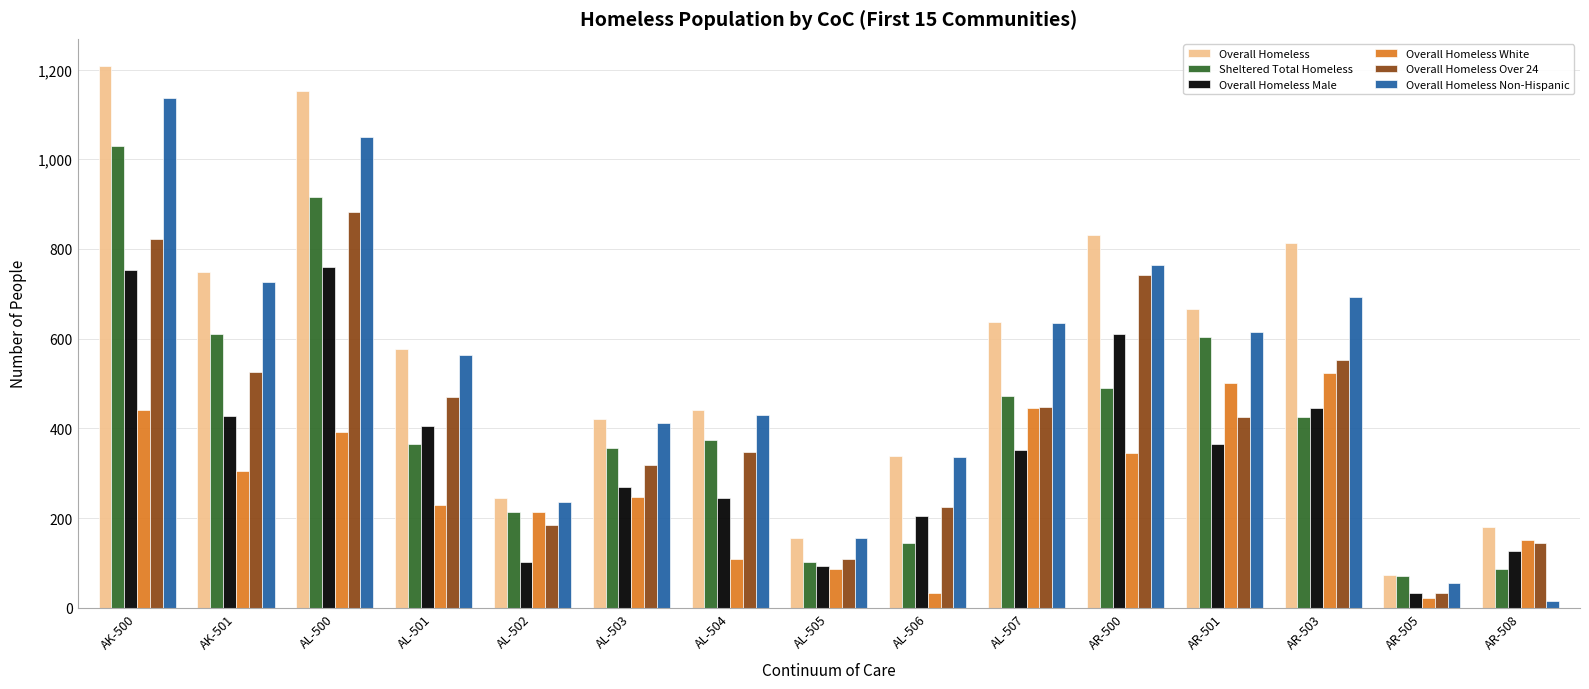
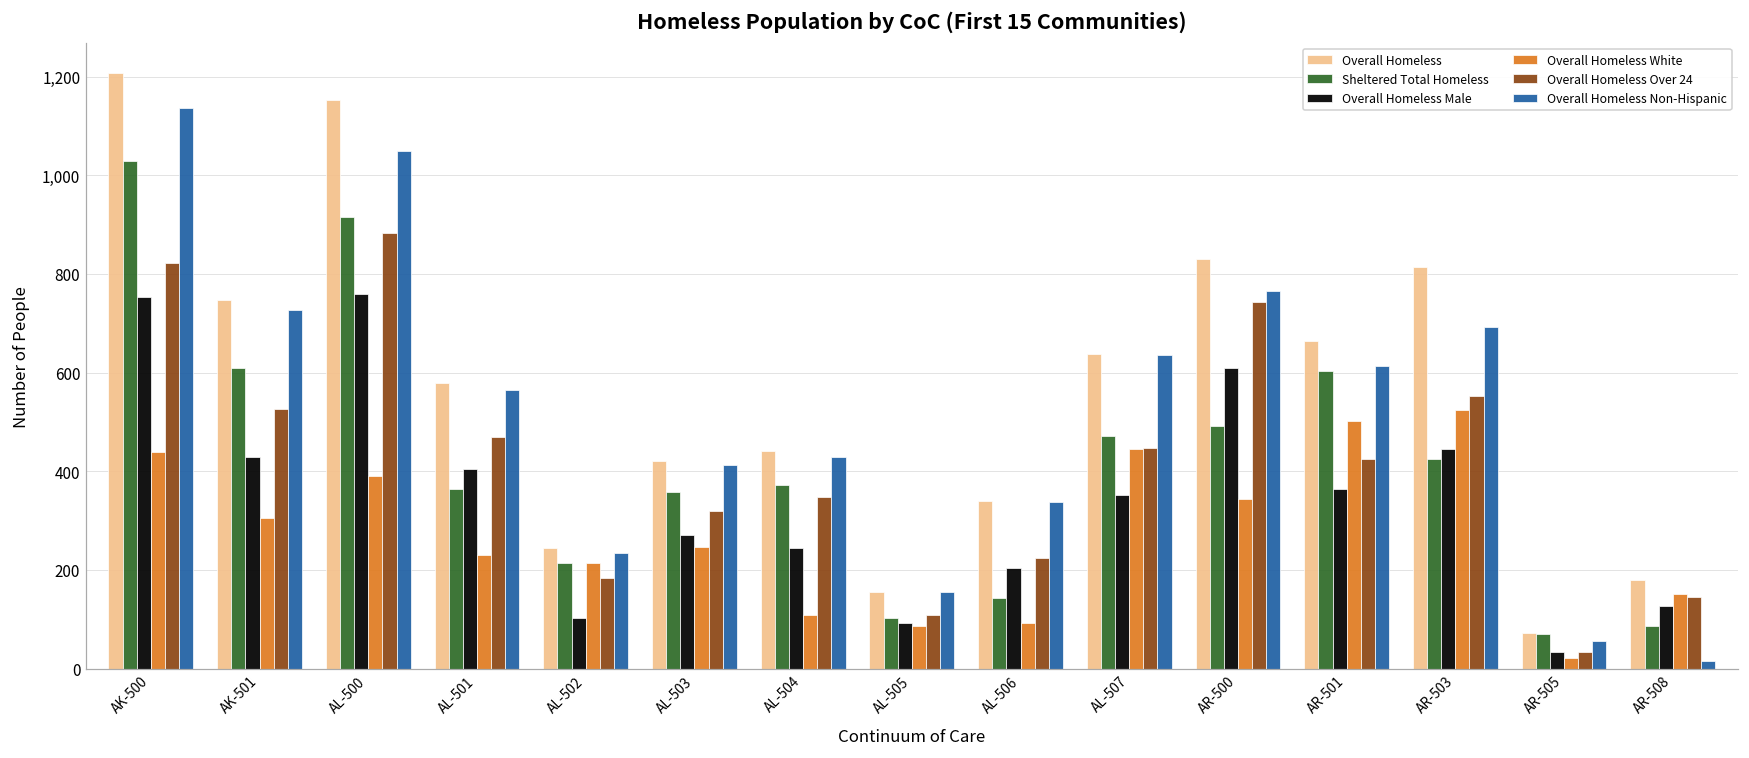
  {
    "Overall Homeless": {
      "AK-500": "1,210",
      "AK-501": "750",
      "AL-500": "1,150",
      "AL-501": "580",
      "AL-502": "250",
      "AL-503": "420",
      "AL-504": "440",
      "AL-505": "160",
      "AL-506": "340",
      "AL-507": "640",
      "AR-500": "830",
      "AR-501": "670",
      "AR-503": "810",
      "AR-505": "70",
      "AR-508": "180"
    },
    "Sheltered Total Homeless": {
      "AK-500": "1,030",
      "AK-501": "610",
      "AL-500": "920",
      "AL-501": "360",
      "AL-502": "210",
      "AL-503": "360",
      "AL-504": "370",
      "AL-505": "100",
      "AL-506": "140",
      "AL-507": "470",
      "AR-500": "490",
      "AR-501": "600",
      "AR-503": "430",
      "AR-505": "70",
      "AR-508": "90"
    },
    "Overall Homeless Male": {
      "AK-500": "750",
      "AK-501": "430",
      "AL-500": "760",
      "AL-501": "410",
      "AL-502": "100",
      "AL-503": "270",
      "AL-504": "240",
      "AL-505": "90",
      "AL-506": "200",
      "AL-507": "350",
      "AR-500": "610",
      "AR-501": "370",
      "AR-503": "450",
      "AR-505": "30",
      "AR-508": "130"
    },
    "Overall Homeless White": {
      "AK-500": "440",
      "AK-501": "310",
      "AL-500": "390",
      "AL-501": "230",
      "AL-502": "210",
      "AL-503": "250",
      "AL-504": "110",
      "AL-505": "90",
-     "AL-506": "30",
+     "AL-506": "90",
      "AL-507": "450",
      "AR-500": "340",
      "AR-501": "500",
      "AR-503": "520",
      "AR-505": "20",
      "AR-508": "150"
    },
    "Overall Homeless Over 24": {
      "AK-500": "820",
      "AK-501": "530",
      "AL-500": "880",
      "AL-501": "470",
      "AL-502": "180",
      "AL-503": "320",
      "AL-504": "350",
      "AL-505": "110",
      "AL-506": "220",
      "AL-507": "450",
      "AR-500": "740",
      "AR-501": "430",
      "AR-503": "550",
      "AR-505": "30",
      "AR-508": "150"
    },
    "Overall Homeless Non-Hispanic": {
      "AK-500": "1,140",
      "AK-501": "730",
      "AL-500": "1,050",
      "AL-501": "560",
      "AL-502": "240",
      "AL-503": "410",
      "AL-504": "430",
      "AL-505": "160",
      "AL-506": "340",
      "AL-507": "640",
      "AR-500": "770",
      "AR-501": "610",
      "AR-503": "690",
      "AR-505": "60",
      "AR-508": "20"
    }
  }
